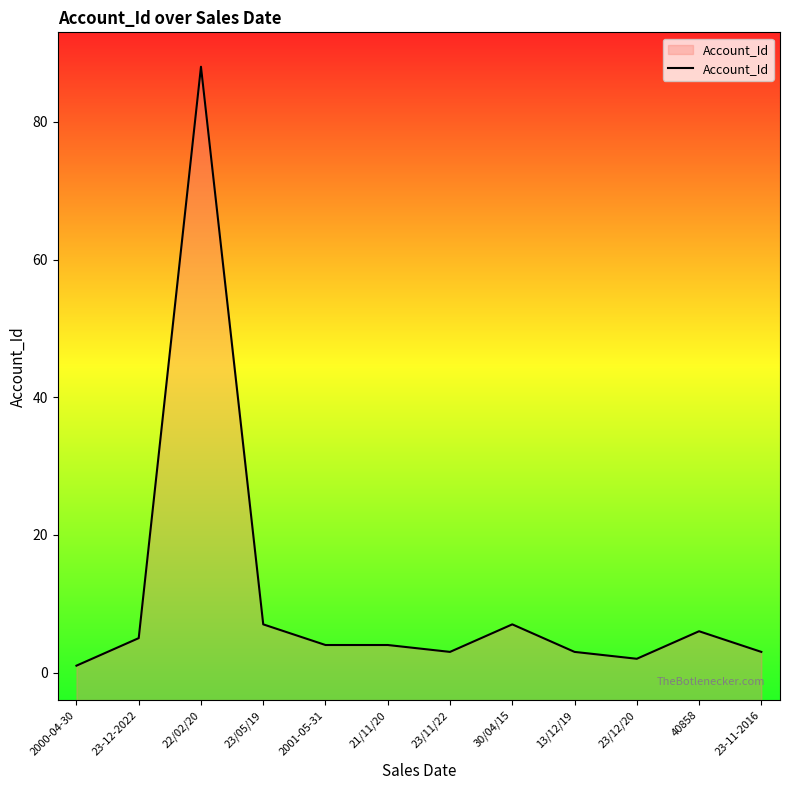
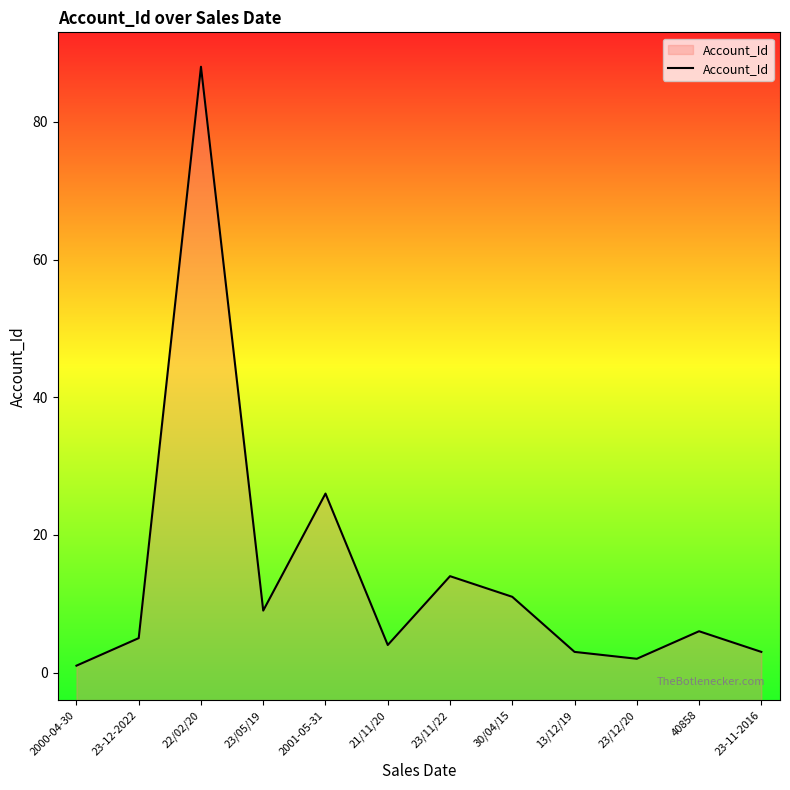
  {
    "2000-04-30": 1,
    "23-12-2022": 5,
    "22/02/20": 88,
-   "23/05/19": 7,
-   "2001-05-31": 4,
+   "23/05/19": 9,
+   "2001-05-31": 26,
    "21/11/20": 4,
-   "23/11/22": 3,
-   "30/04/15": 7,
+   "23/11/22": 14,
+   "30/04/15": 11,
    "13/12/19": 3,
    "23/12/20": 2,
    "40858": 6,
    "23-11-2016": 3
  }
